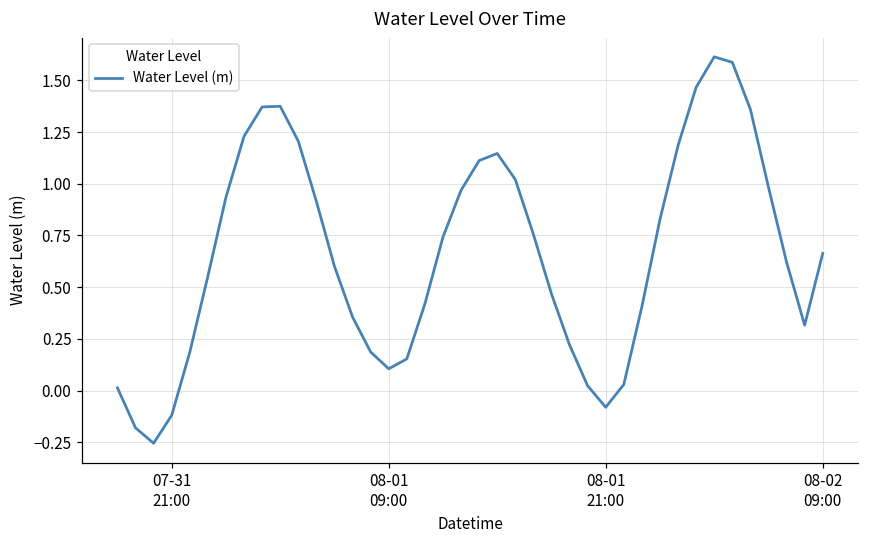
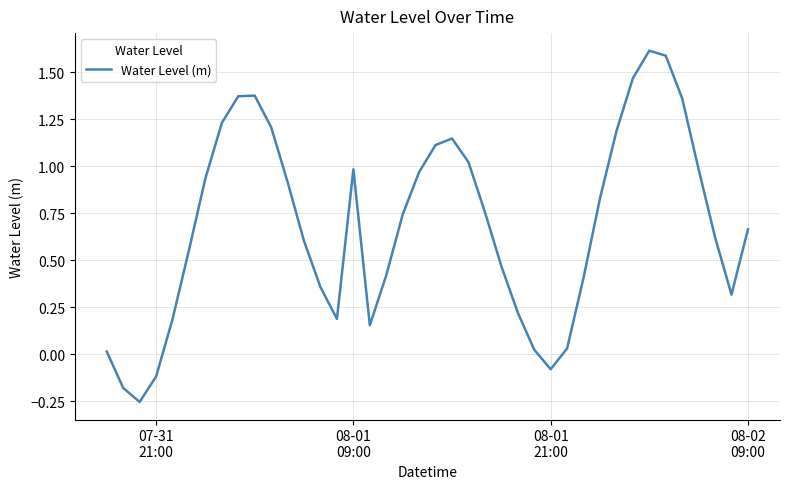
  {
    "07-31 21:00": -0.12,
-   "08-01 09:00": 0.11,
+   "08-01 09:00": 0.98,
    "08-01 21:00": -0.08,
    "08-02 09:00": 0.66
  }
